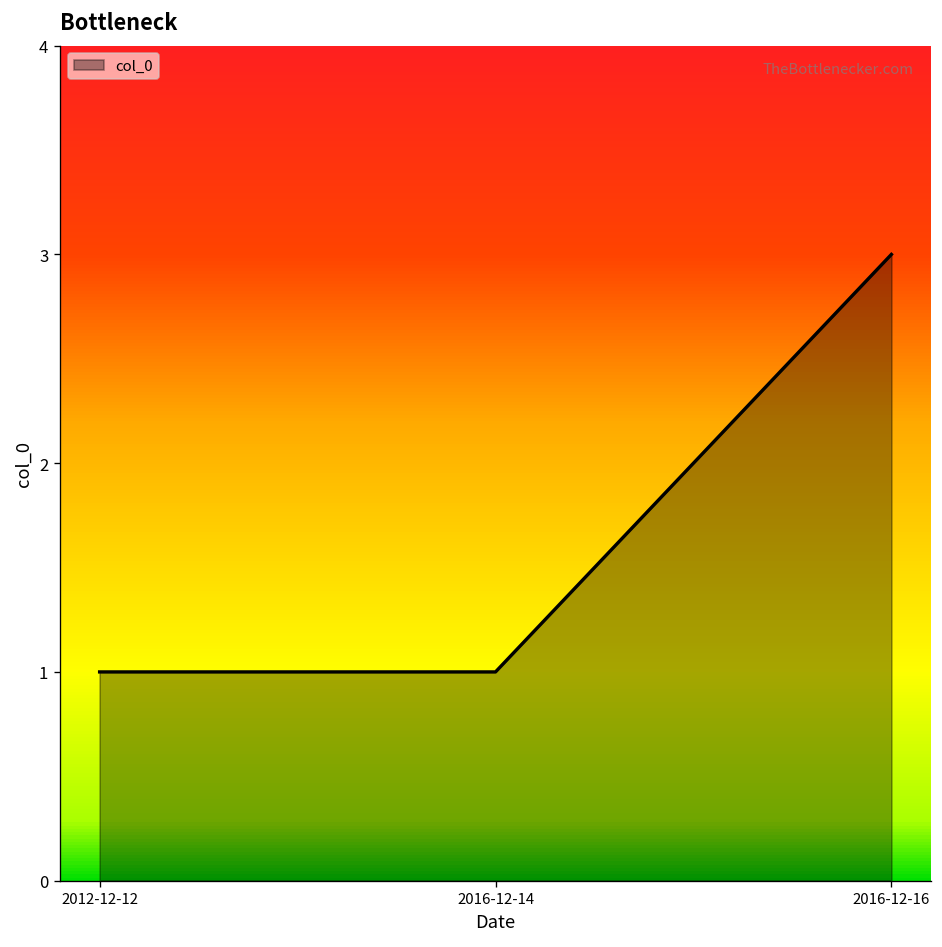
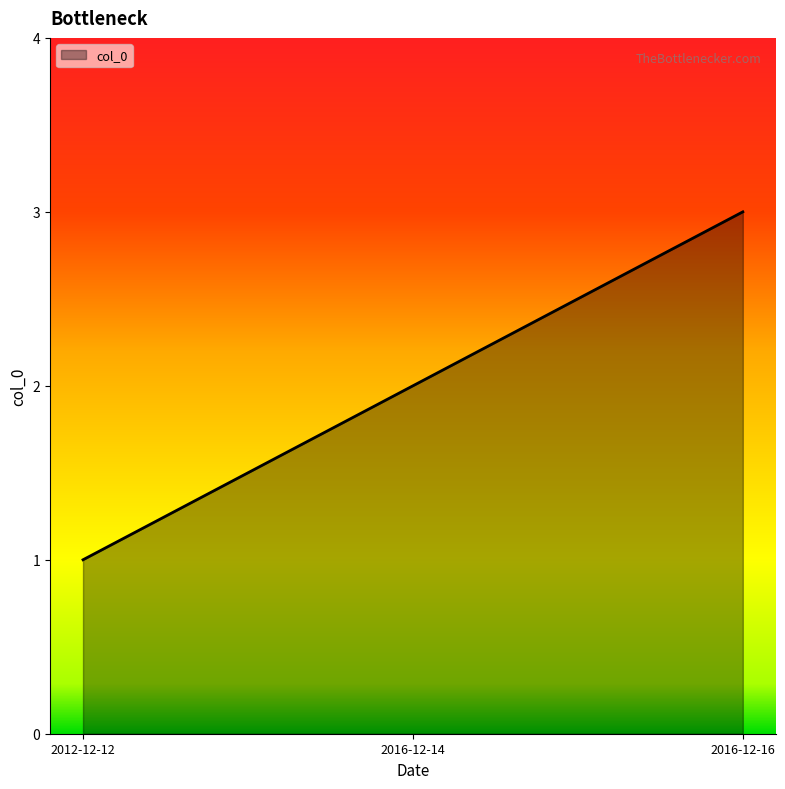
  {
    "2012-12-12": 1,
-   "2016-12-14": 1,
+   "2016-12-14": 2,
    "2016-12-16": 3
  }
